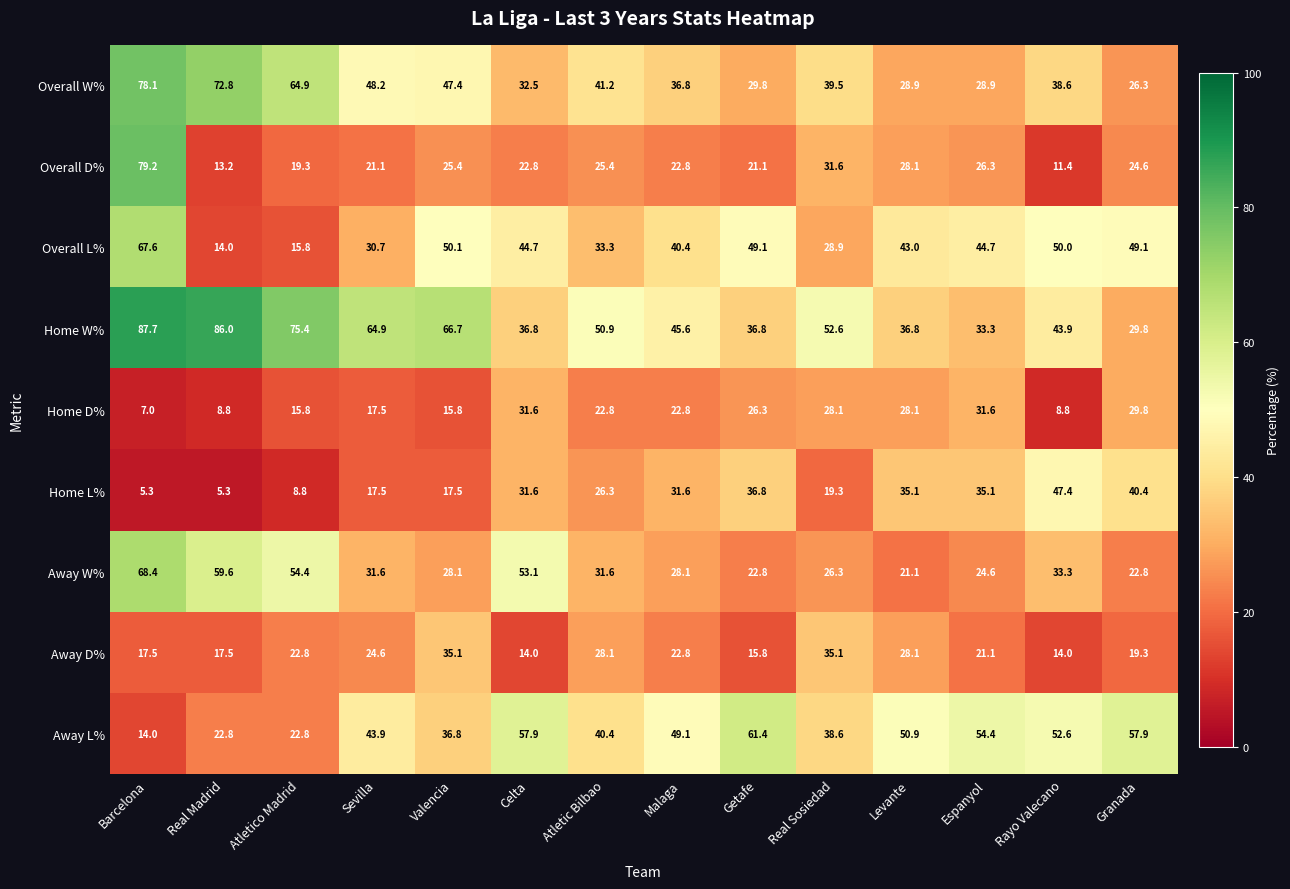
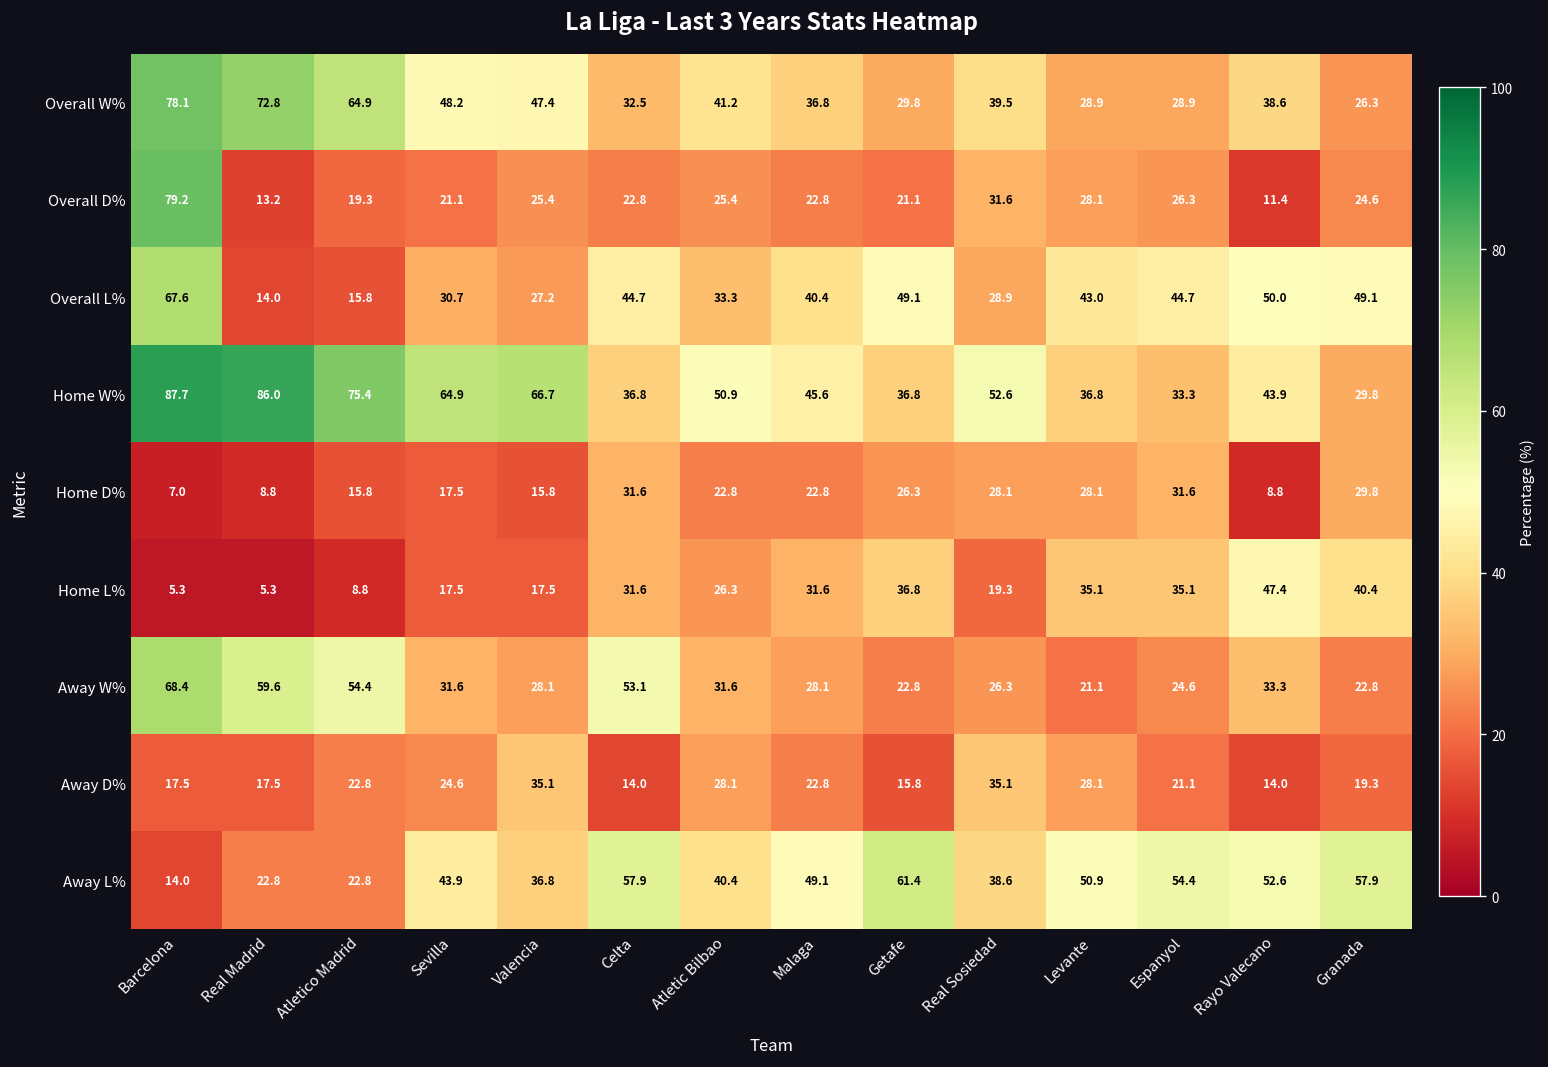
  {
    "Overall W%": {
      "Barcelona": 78.1,
      "Real Madrid": 72.8,
      "Atletico Madrid": 64.9,
      "Sevilla": 48.2,
      "Valencia": 47.4,
      "Celta": 32.5,
      "Atletic Bilbao": 41.2,
      "Malaga": 36.8,
      "Getafe": 29.8,
      "Real Sosiedad": 39.5,
      "Levante": 28.9,
      "Espanyol": 28.9,
      "Rayo Valecano": 38.6,
      "Granada": 26.3
    },
    "Overall D%": {
      "Barcelona": 79.2,
      "Real Madrid": 13.2,
      "Atletico Madrid": 19.3,
      "Sevilla": 21.1,
      "Valencia": 25.4,
      "Celta": 22.8,
      "Atletic Bilbao": 25.4,
      "Malaga": 22.8,
      "Getafe": 21.1,
      "Real Sosiedad": 31.6,
      "Levante": 28.1,
      "Espanyol": 26.3,
      "Rayo Valecano": 11.4,
      "Granada": 24.6
    },
    "Overall L%": {
      "Barcelona": 67.6,
      "Real Madrid": 14.0,
      "Atletico Madrid": 15.8,
      "Sevilla": 30.7,
-     "Valencia": 50.1,
+     "Valencia": 27.2,
      "Celta": 44.7,
      "Atletic Bilbao": 33.3,
      "Malaga": 40.4,
      "Getafe": 49.1,
      "Real Sosiedad": 28.9,
      "Levante": 43.0,
      "Espanyol": 44.7,
      "Rayo Valecano": 50.0,
      "Granada": 49.1
    },
    "Home W%": {
      "Barcelona": 87.7,
      "Real Madrid": 86.0,
      "Atletico Madrid": 75.4,
      "Sevilla": 64.9,
      "Valencia": 66.7,
      "Celta": 36.8,
      "Atletic Bilbao": 50.9,
      "Malaga": 45.6,
      "Getafe": 36.8,
      "Real Sosiedad": 52.6,
      "Levante": 36.8,
      "Espanyol": 33.3,
      "Rayo Valecano": 43.9,
      "Granada": 29.8
    },
    "Home D%": {
      "Barcelona": 7.0,
      "Real Madrid": 8.8,
      "Atletico Madrid": 15.8,
      "Sevilla": 17.5,
      "Valencia": 15.8,
      "Celta": 31.6,
      "Atletic Bilbao": 22.8,
      "Malaga": 22.8,
      "Getafe": 26.3,
      "Real Sosiedad": 28.1,
      "Levante": 28.1,
      "Espanyol": 31.6,
      "Rayo Valecano": 8.8,
      "Granada": 29.8
    },
    "Home L%": {
      "Barcelona": 5.3,
      "Real Madrid": 5.3,
      "Atletico Madrid": 8.8,
      "Sevilla": 17.5,
      "Valencia": 17.5,
      "Celta": 31.6,
      "Atletic Bilbao": 26.3,
      "Malaga": 31.6,
      "Getafe": 36.8,
      "Real Sosiedad": 19.3,
      "Levante": 35.1,
      "Espanyol": 35.1,
      "Rayo Valecano": 47.4,
      "Granada": 40.4
    },
    "Away W%": {
      "Barcelona": 68.4,
      "Real Madrid": 59.6,
      "Atletico Madrid": 54.4,
      "Sevilla": 31.6,
      "Valencia": 28.1,
      "Celta": 53.1,
      "Atletic Bilbao": 31.6,
      "Malaga": 28.1,
      "Getafe": 22.8,
      "Real Sosiedad": 26.3,
      "Levante": 21.1,
      "Espanyol": 24.6,
      "Rayo Valecano": 33.3,
      "Granada": 22.8
    },
    "Away D%": {
      "Barcelona": 17.5,
      "Real Madrid": 17.5,
      "Atletico Madrid": 22.8,
      "Sevilla": 24.6,
      "Valencia": 35.1,
      "Celta": 14.0,
      "Atletic Bilbao": 28.1,
      "Malaga": 22.8,
      "Getafe": 15.8,
      "Real Sosiedad": 35.1,
      "Levante": 28.1,
      "Espanyol": 21.1,
      "Rayo Valecano": 14.0,
      "Granada": 19.3
    },
    "Away L%": {
      "Barcelona": 14.0,
      "Real Madrid": 22.8,
      "Atletico Madrid": 22.8,
      "Sevilla": 43.9,
      "Valencia": 36.8,
      "Celta": 57.9,
      "Atletic Bilbao": 40.4,
      "Malaga": 49.1,
      "Getafe": 61.4,
      "Real Sosiedad": 38.6,
      "Levante": 50.9,
      "Espanyol": 54.4,
      "Rayo Valecano": 52.6,
      "Granada": 57.9
    }
  }
